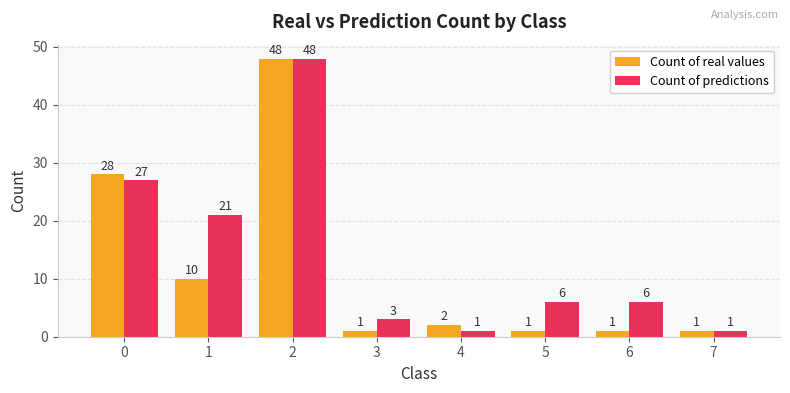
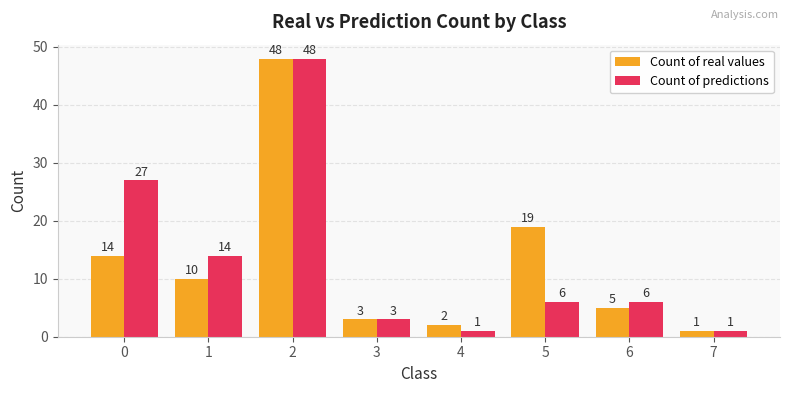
  {
    "Count of real values": {
-     "0": 28,
+     "0": 14,
      "1": 10,
      "2": 48,
-     "3": 1,
+     "3": 3,
      "4": 2,
-     "5": 1,
-     "6": 1,
+     "5": 19,
+     "6": 5,
      "7": 1
    },
    "Count of predictions": {
      "0": 27,
-     "1": 21,
+     "1": 14,
      "2": 48,
      "3": 3,
      "4": 1,
      "5": 6,
      "6": 6,
      "7": 1
    }
  }
